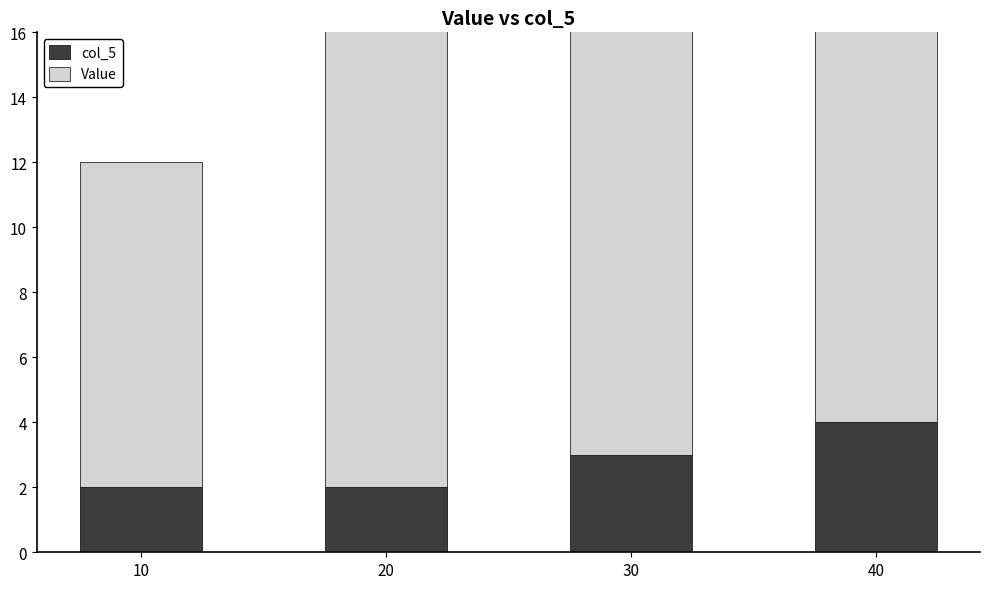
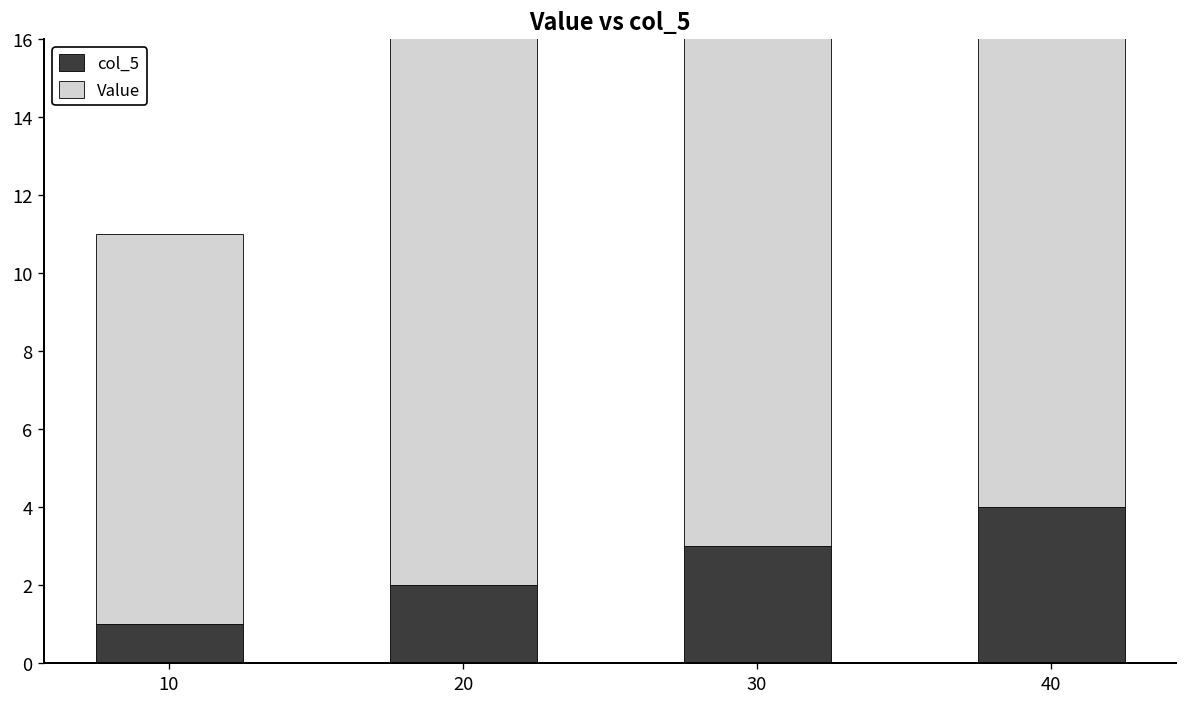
  {
    "col_5": {
-     "10": 2,
+     "10": 1,
      "20": 2,
      "30": 3,
      "40": 4
    },
    "Value": {
      "10": 10
    }
  }
